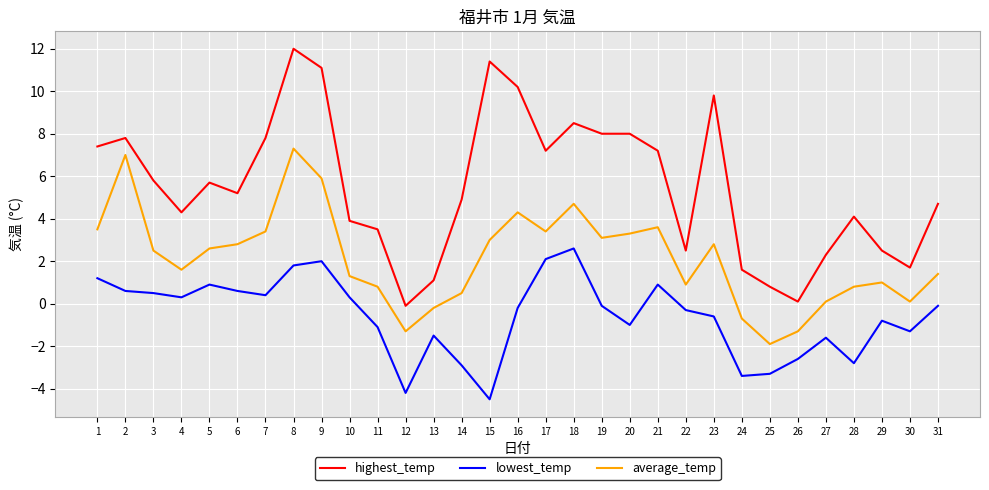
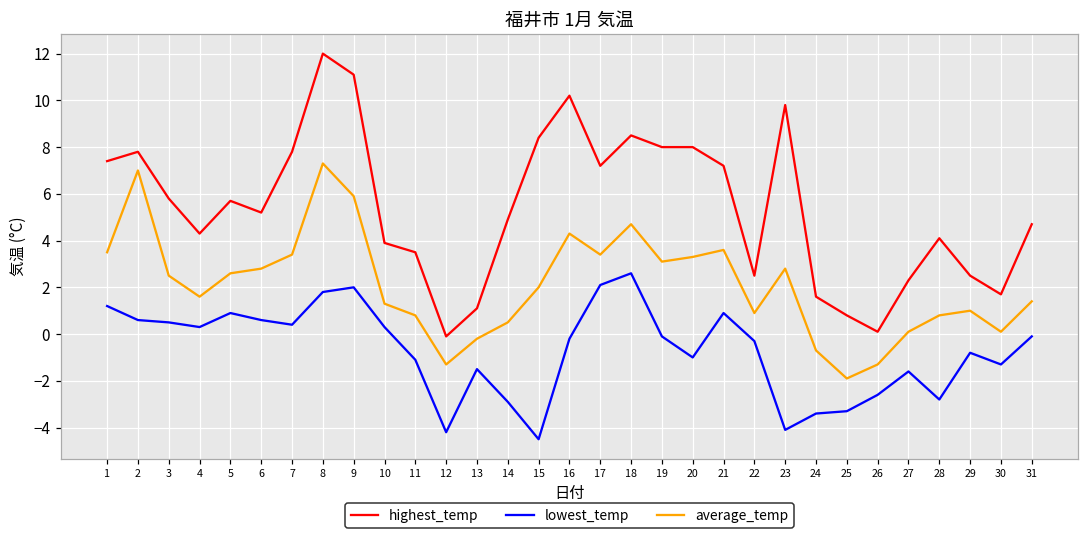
  {
    "highest_temp": {
      "1": 7.4,
      "2": 7.8,
      "3": 5.8,
      "4": 4.3,
      "5": 5.7,
      "6": 5.2,
      "7": 7.8,
      "8": 12.0,
      "9": 11.1,
      "10": 3.9,
      "11": 3.5,
      "12": -0.1,
      "13": 1.1,
      "14": 4.9,
-     "15": 11.4,
+     "15": 8.4,
      "16": 10.2,
      "17": 7.2,
      "18": 8.5,
      "19": 8.0,
      "20": 8.0,
      "21": 7.2,
      "22": 2.5,
      "23": 9.8,
      "24": 1.6,
      "25": 0.8,
      "26": 0.1,
      "27": 2.3,
      "28": 4.1,
      "29": 2.5,
      "30": 1.7,
      "31": 4.7
    },
    "lowest_temp": {
      "1": 1.2,
      "2": 0.6,
      "3": 0.5,
      "4": 0.3,
      "5": 0.9,
      "6": 0.6,
      "7": 0.4,
      "8": 1.8,
      "9": 2.0,
      "10": 0.3,
      "11": -1.1,
      "12": -4.2,
      "13": -1.5,
      "14": -2.9,
      "15": -4.5,
      "16": -0.2,
      "17": 2.1,
      "18": 2.6,
      "19": -0.1,
      "20": -1.0,
      "21": 0.9,
      "22": -0.3,
-     "23": -0.6,
+     "23": -4.1,
      "24": -3.4,
      "25": -3.3,
      "26": -2.6,
      "27": -1.6,
      "28": -2.8,
      "29": -0.8,
      "30": -1.3,
      "31": -0.1
    },
    "average_temp": {
      "1": 3.5,
      "2": 7,
      "3": 2.5,
      "4": 1.6,
      "5": 2.6,
      "6": 2.8,
      "7": 3.4,
      "8": 7.3,
      "9": 6,
      "10": 1.3,
      "11": 0.8,
      "12": -1.3,
      "13": -0.2,
      "14": 0.5,
-     "15": 3,
+     "15": 2,
      "16": 4.3,
      "17": 3.4,
      "18": 4.7,
      "19": 3,
      "20": 3.3,
      "21": 3.6,
      "22": 1,
      "23": 2.8,
      "24": -0.7,
      "25": -2,
      "26": -1.3,
      "27": 0,
      "28": 0.8,
      "29": 1,
      "30": 0,
      "31": 1.4
    }
  }
